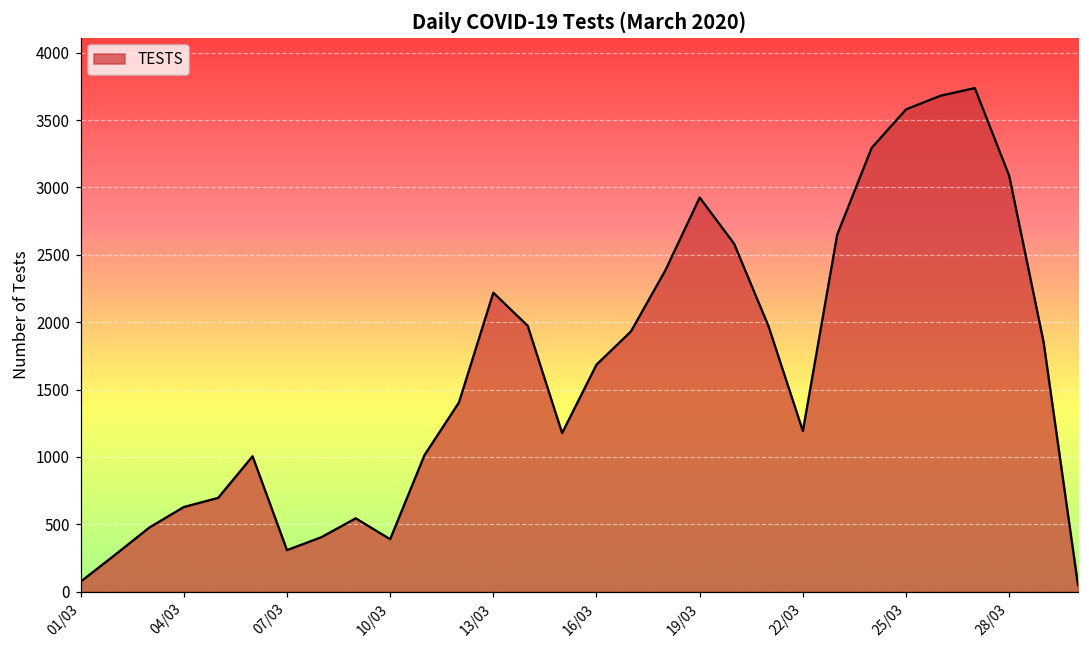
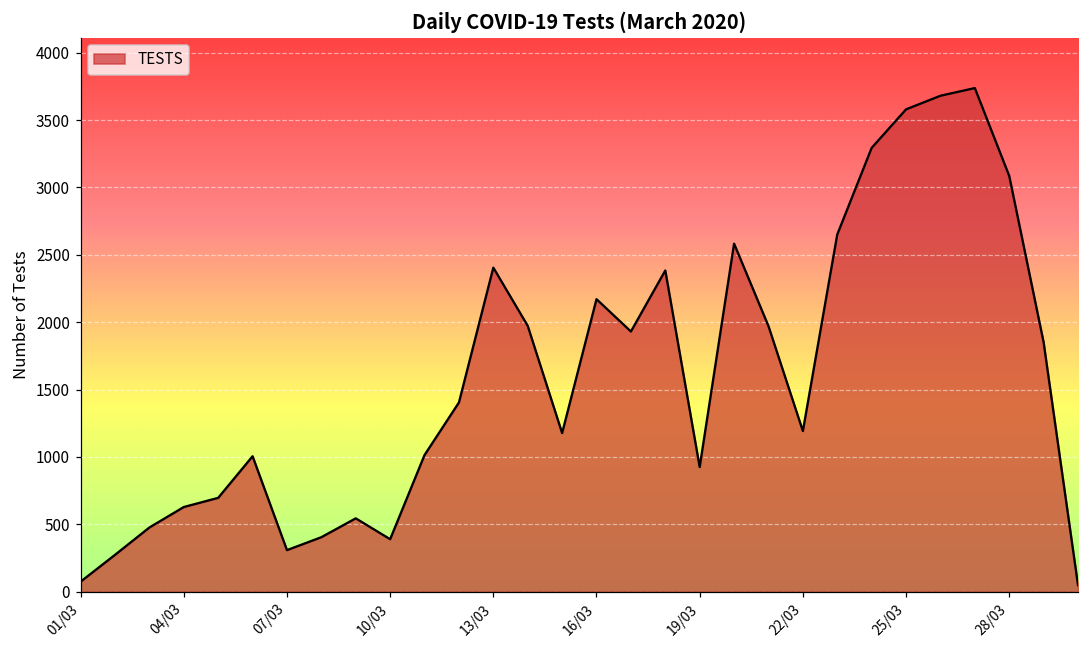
  {
    "01/03": 70,
    "04/03": 630,
    "07/03": 310,
    "10/03": 390,
-   "13/03": 2220,
-   "16/03": 1690,
-   "19/03": 2930,
+   "13/03": 2410,
+   "16/03": 2170,
+   "19/03": 930,
    "22/03": 1190,
    "25/03": 3580,
    "28/03": 3090
  }
